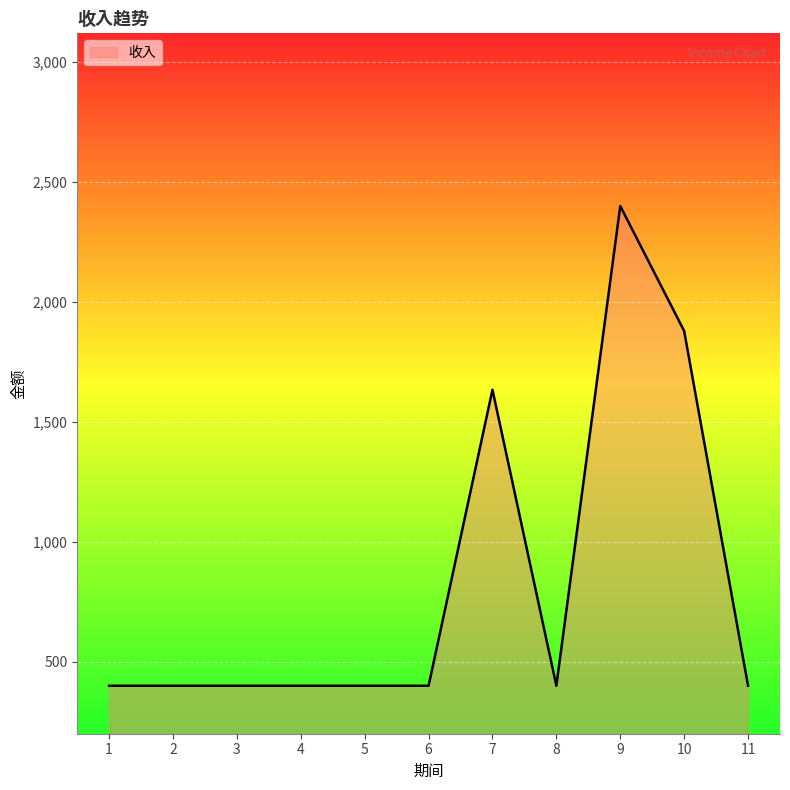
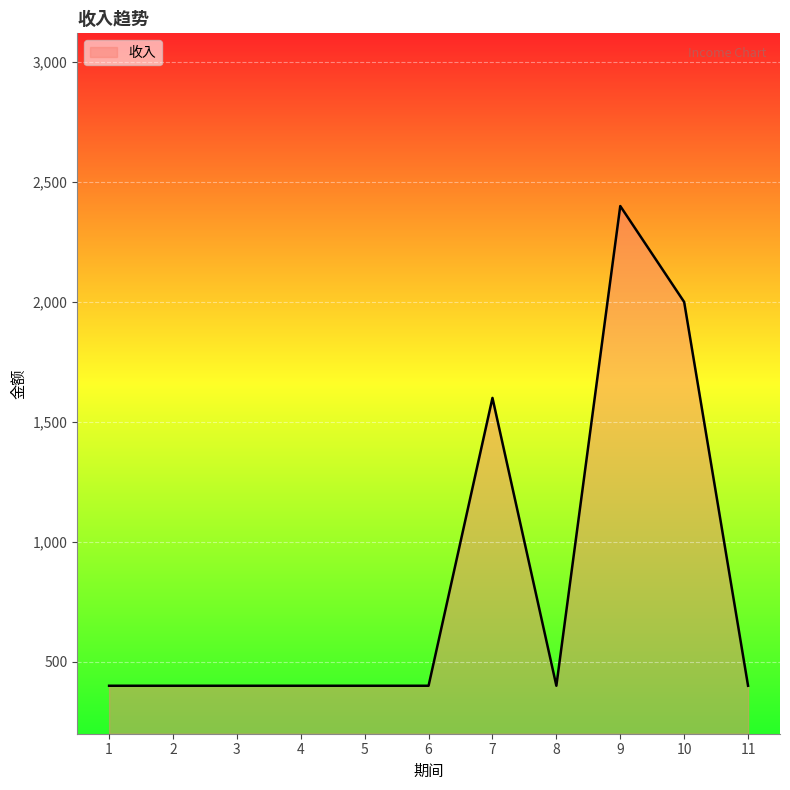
  {
    "1": "400",
    "2": "400",
    "3": "400",
    "4": "400",
    "5": "400",
    "6": "400",
-   "7": "1,630",
+   "7": "1,600",
    "8": "400",
    "9": "2,400",
-   "10": "1,880",
+   "10": "2,000",
    "11": "400"
  }
